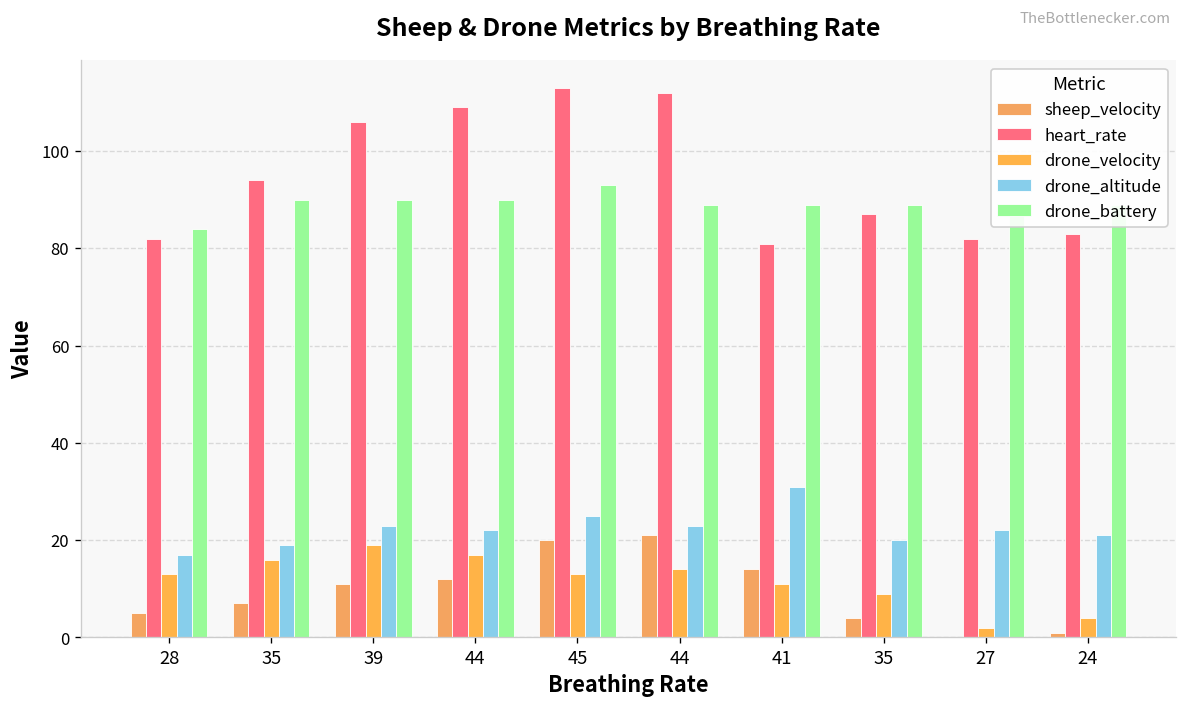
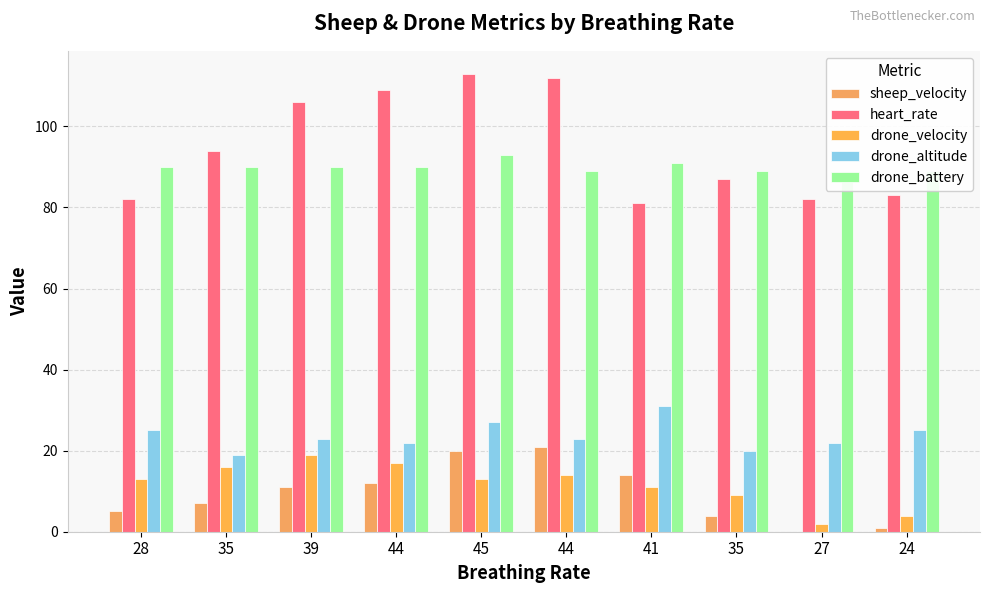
  {
    "heart_rate": {
      "28": 82,
      "39": 106,
      "45": 113,
      "41": 81,
      "27": 82,
      "24": 83
    },
    "drone_altitude": {
-     "28": 17,
+     "28": 25,
      "39": 23,
-     "45": 25,
+     "45": 27,
      "41": 31,
      "27": 22,
-     "24": 21
+     "24": 25
    },
    "drone_battery": {
-     "28": 84,
+     "28": 90,
      "39": 90,
      "45": 93,
-     "41": 89
+     "41": 91
    }
  }
